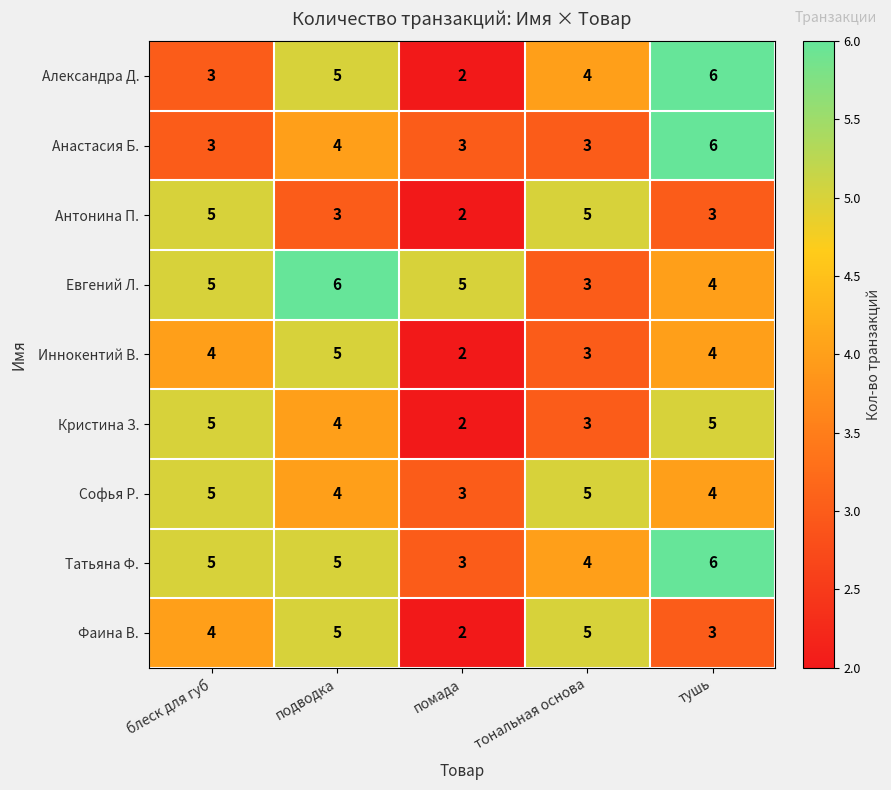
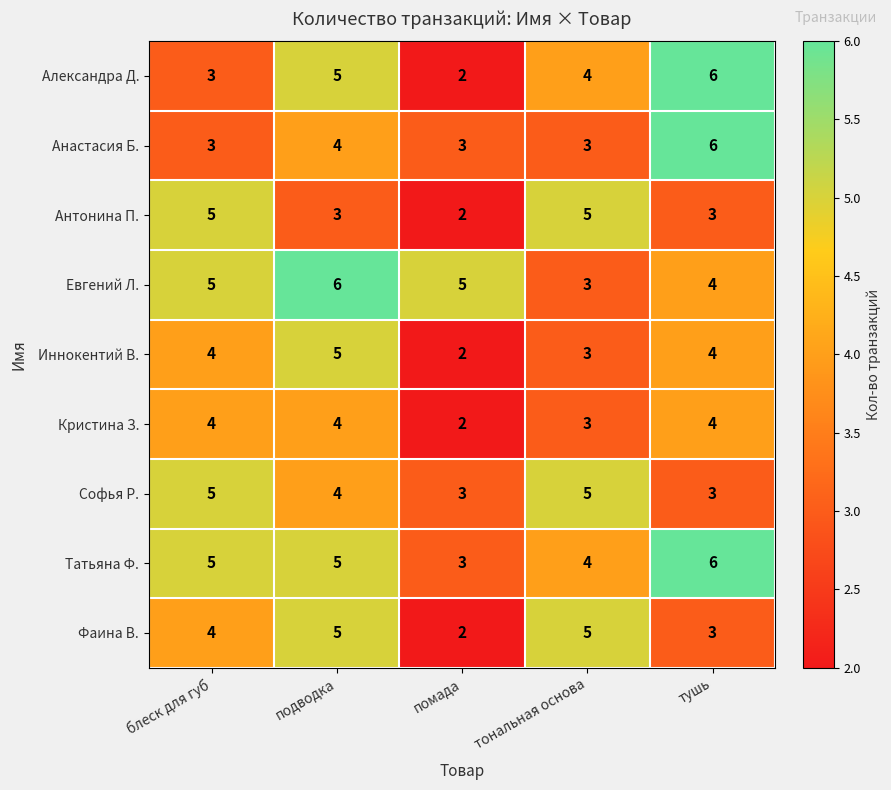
  {
    "Александра Д.": {
      "блеск для губ": 3,
      "подводка": 5,
      "помада": 2,
      "тональная основа": 4,
      "тушь": 6
    },
    "Анастасия Б.": {
      "блеск для губ": 3,
      "подводка": 4,
      "помада": 3,
      "тональная основа": 3,
      "тушь": 6
    },
    "Антонина П.": {
      "блеск для губ": 5,
      "подводка": 3,
      "помада": 2,
      "тональная основа": 5,
      "тушь": 3
    },
    "Евгений Л.": {
      "блеск для губ": 5,
      "подводка": 6,
      "помада": 5,
      "тональная основа": 3,
      "тушь": 4
    },
    "Иннокентий В.": {
      "блеск для губ": 4,
      "подводка": 5,
      "помада": 2,
      "тональная основа": 3,
      "тушь": 4
    },
    "Кристина З.": {
-     "блеск для губ": 5,
+     "блеск для губ": 4,
      "подводка": 4,
      "помада": 2,
      "тональная основа": 3,
-     "тушь": 5
+     "тушь": 4
    },
    "Софья Р.": {
      "блеск для губ": 5,
      "подводка": 4,
      "помада": 3,
      "тональная основа": 5,
-     "тушь": 4
+     "тушь": 3
    },
    "Татьяна Ф.": {
      "блеск для губ": 5,
      "подводка": 5,
      "помада": 3,
      "тональная основа": 4,
      "тушь": 6
    },
    "Фаина В.": {
      "блеск для губ": 4,
      "подводка": 5,
      "помада": 2,
      "тональная основа": 5,
      "тушь": 3
    }
  }
